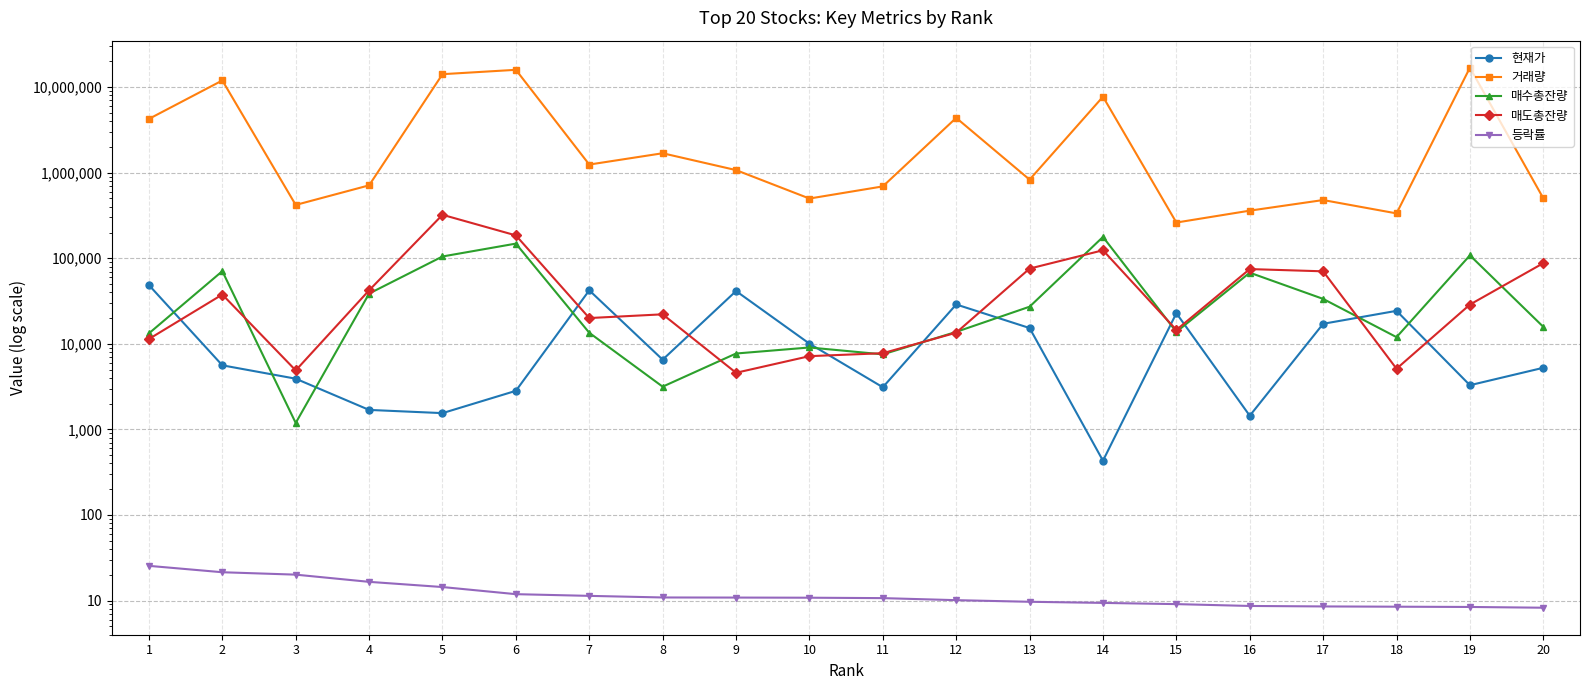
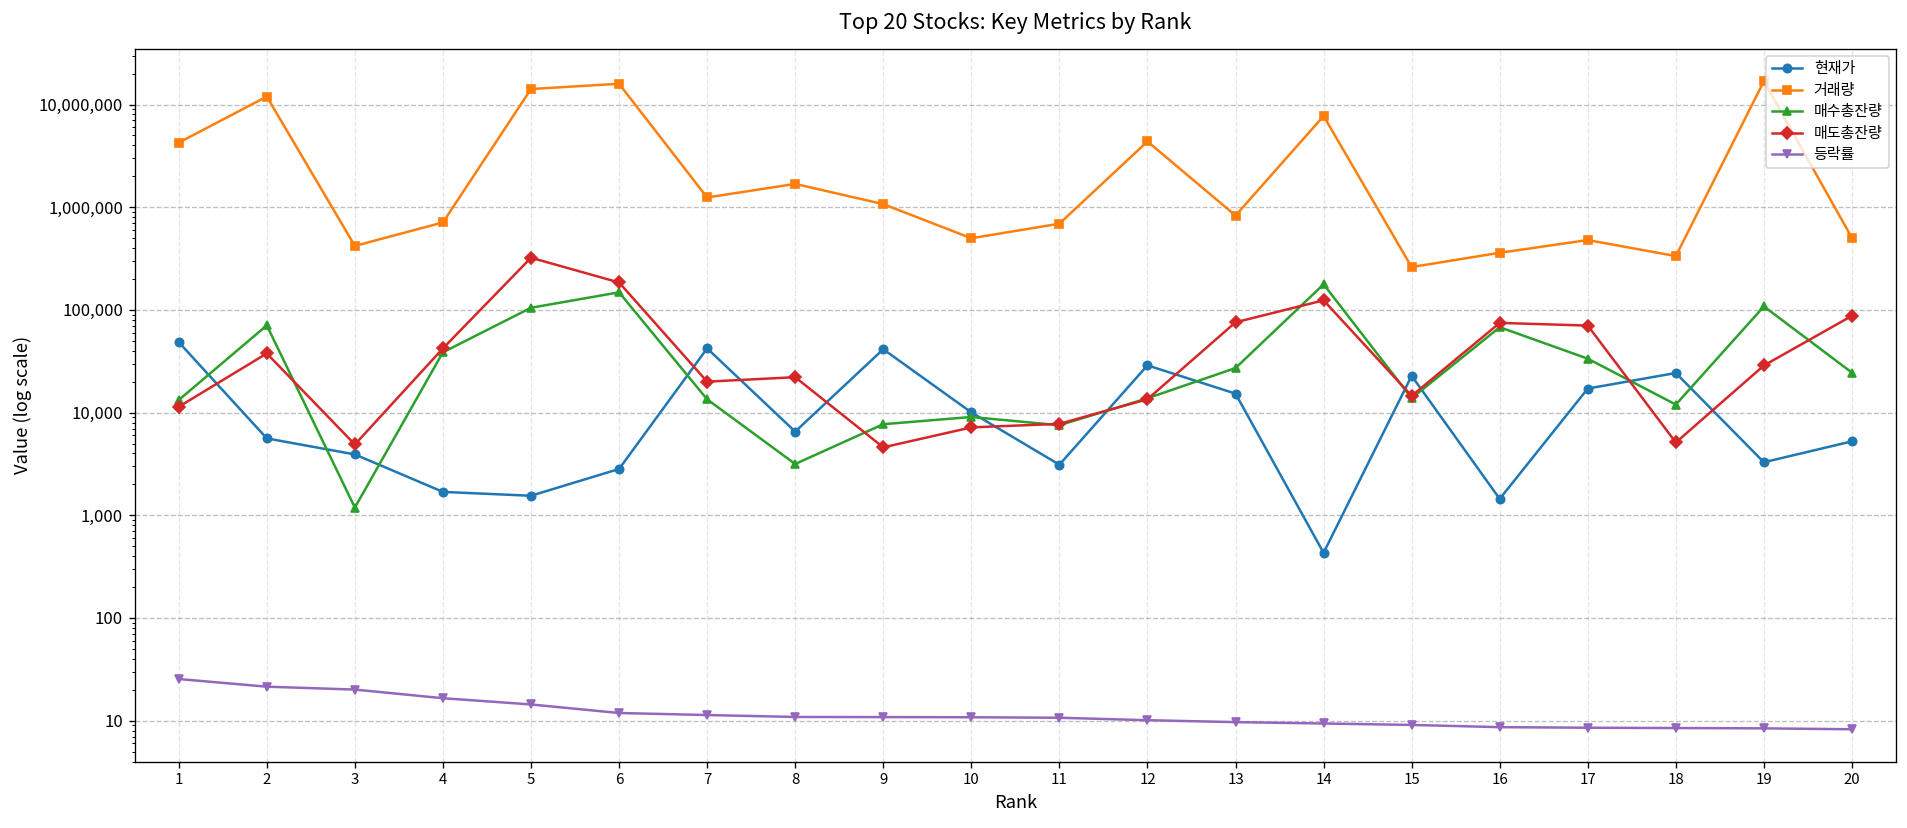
  {
    "현재가": {
      "1": "50,000",
      "2": "6,000",
      "3": "4,000",
      "4": "1,700",
      "5": "1,600",
      "6": "2,800",
      "7": "40,000",
      "8": "7,000",
      "9": "40,000",
      "10": "10,000",
      "11": "3,100",
      "12": "29,000",
      "13": "15,000",
      "14": "400",
      "15": "23,000",
      "16": "1,400",
      "17": "17,000",
      "18": "24,000",
      "19": "3,300",
      "20": "5,000"
    },
    "거래량": {
      "1": "4,000,000",
      "2": "12,000,000",
      "3": "400,000",
      "4": "700,000",
      "5": "14,000,000",
      "6": "16,000,000",
      "7": "1,200,000",
      "8": "1,700,000",
      "9": "1,100,000",
      "10": "500,000",
      "11": "700,000",
      "12": "4,000,000",
      "13": "800,000",
      "14": "8,000,000",
      "15": "260,000",
      "16": "360,000",
      "17": "500,000",
      "18": "330,000",
      "19": "17,000,000",
      "20": "500,000"
    },
    "매수총잔량": {
      "1": "13,000",
      "2": "70,000",
      "3": "1,200",
      "4": "40,000",
      "5": "100,000",
      "6": "150,000",
      "7": "13,000",
      "8": "3,200",
      "9": "8,000",
      "10": "9,000",
      "13": "27,000",
      "14": "180,000",
      "16": "70,000",
      "17": "34,000",
      "18": "12,000",
      "19": "110,000",
-     "20": "16,000"
+     "20": "24,000"
    },
    "매도총잔량": {
      "1": "11,000",
      "2": "40,000",
      "3": "5,000",
      "4": "40,000",
      "5": "320,000",
      "6": "190,000",
      "7": "20,000",
      "8": "22,000",
      "9": "5,000",
      "10": "7,000",
      "13": "80,000",
      "14": "120,000",
      "16": "70,000",
      "17": "70,000",
      "18": "5,000",
      "19": "29,000",
      "20": "90,000"
    },
    "등락률": {
      "1": "25",
      "2": "21",
      "3": "20",
      "4": "17",
      "5": "14",
      "6": "12",
      "7": "11",
      "8": "11",
      "9": "11",
      "10": "11",
      "11": "11",
      "12": "10",
      "13": "10",
      "14": "9",
      "15": "9",
      "16": "9",
      "17": "9",
      "18": "8",
      "19": "8",
      "20": "8"
    }
  }
